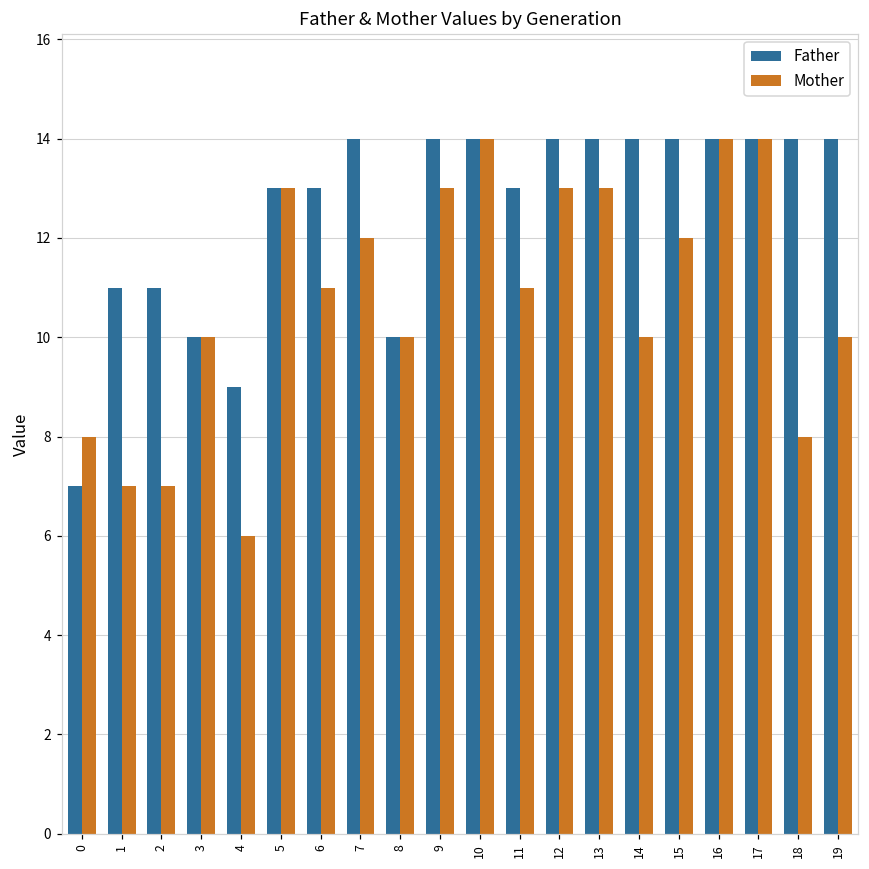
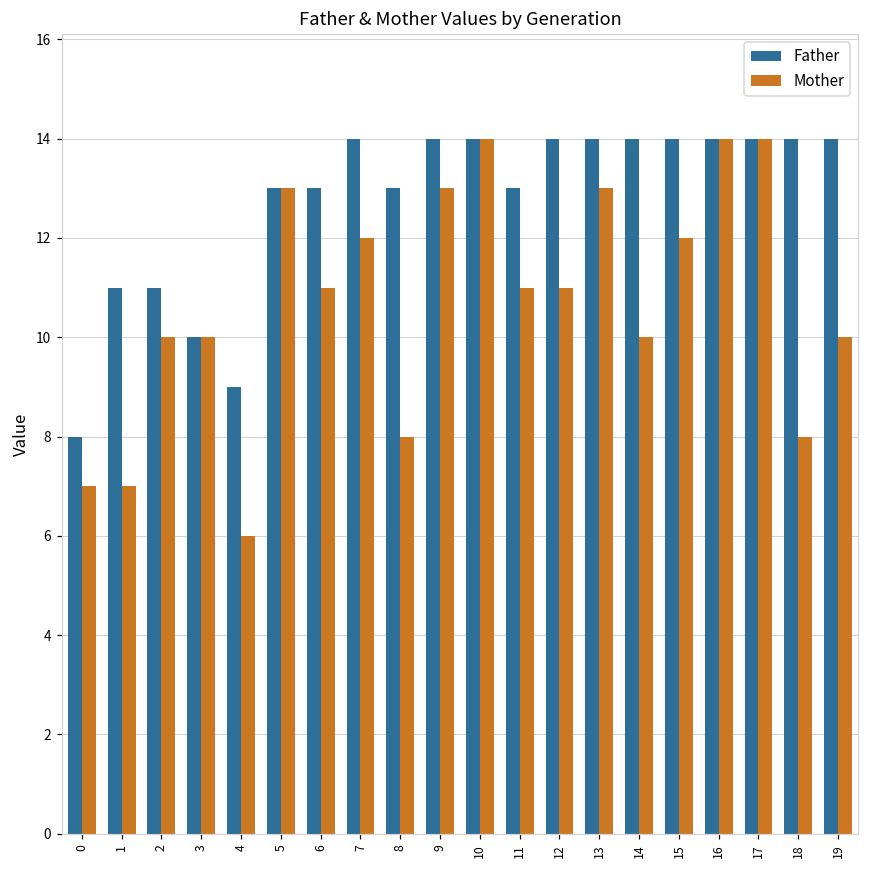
  {
    "Father": {
-     "0": 7,
+     "0": 8,
      "1": 11,
      "2": 11,
      "3": 10,
      "4": 9,
      "5": 13,
      "6": 13,
      "7": 14,
-     "8": 10,
+     "8": 13,
      "9": 14,
      "10": 14,
      "11": 13,
      "12": 14,
      "13": 14,
      "14": 14,
      "15": 14,
      "16": 14,
      "17": 14,
      "18": 14,
      "19": 14
    },
    "Mother": {
-     "0": 8,
+     "0": 7,
      "1": 7,
-     "2": 7,
+     "2": 10,
      "3": 10,
      "4": 6,
      "5": 13,
      "6": 11,
      "7": 12,
-     "8": 10,
+     "8": 8,
      "9": 13,
      "10": 14,
      "11": 11,
-     "12": 13,
+     "12": 11,
      "13": 13,
      "14": 10,
      "15": 12,
      "16": 14,
      "17": 14,
      "18": 8,
      "19": 10
    }
  }
